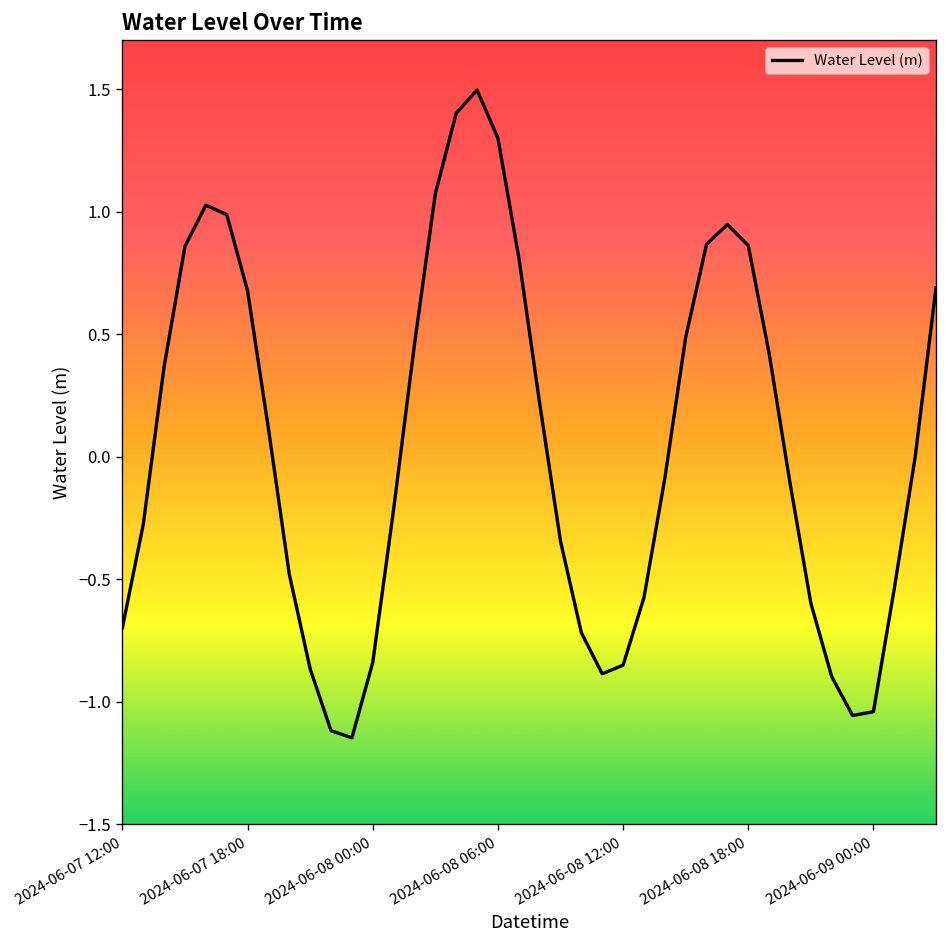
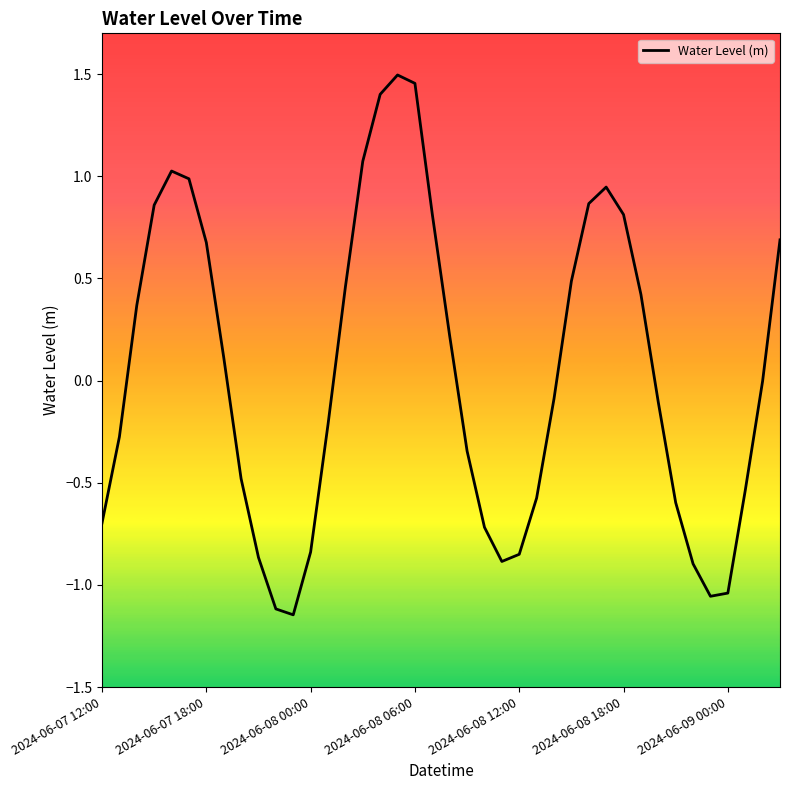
  {
    "2024-06-07 12:00": -0.70,
    "2024-06-07 18:00": 0.68,
    "2024-06-08 00:00": -0.84,
-   "2024-06-08 06:00": 1.30,
+   "2024-06-08 06:00": 1.46,
    "2024-06-08 12:00": -0.85,
-   "2024-06-08 18:00": 0.86,
+   "2024-06-08 18:00": 0.81,
    "2024-06-09 00:00": -1.04
  }
